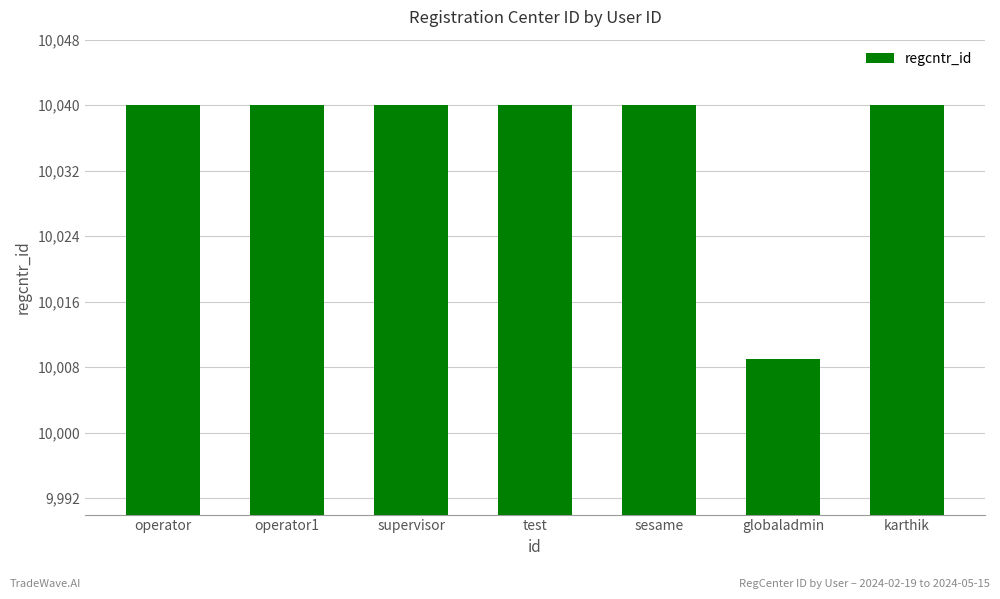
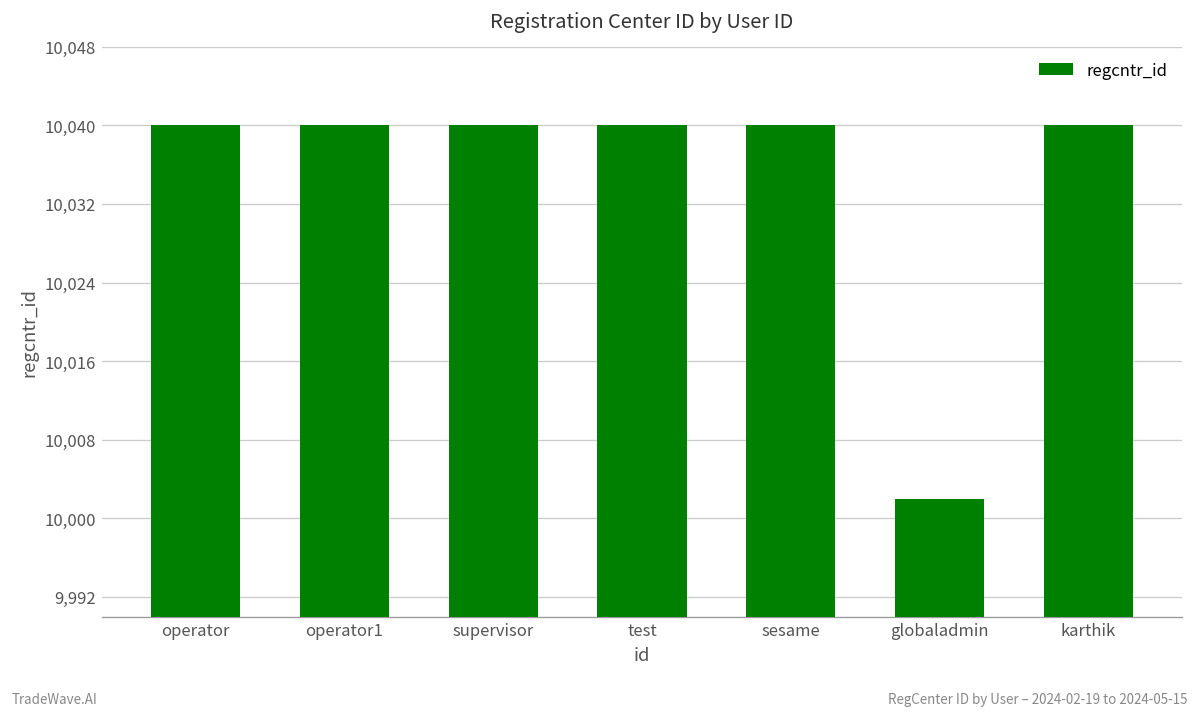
  {
    "operator": "10,040",
    "operator1": "10,040",
    "supervisor": "10,040",
    "test": "10,040",
    "sesame": "10,040",
-   "globaladmin": "10,009",
+   "globaladmin": "10,002",
    "karthik": "10,040"
  }
